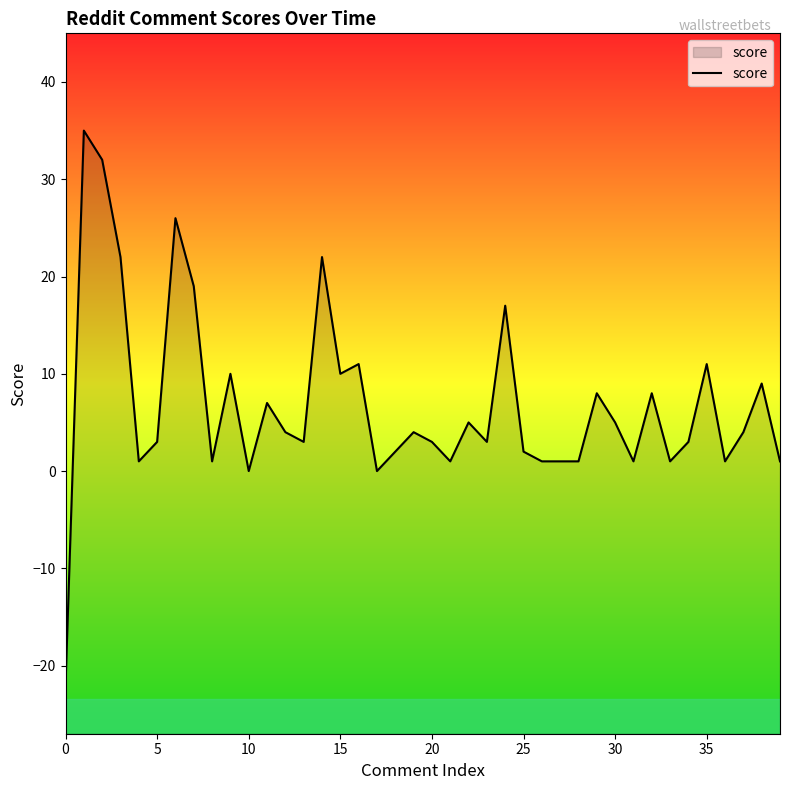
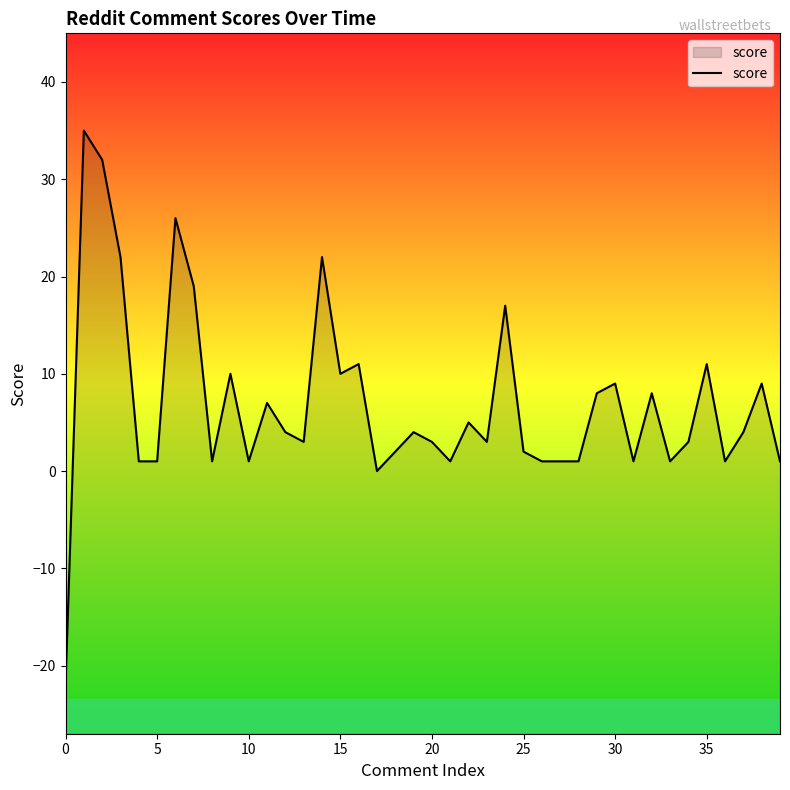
  {
    "0": -22,
-   "5": 3,
-   "10": 0,
+   "5": 1,
+   "10": 1,
    "15": 10,
    "20": 3,
    "25": 2,
-   "30": 5,
+   "30": 9,
    "35": 11
  }
